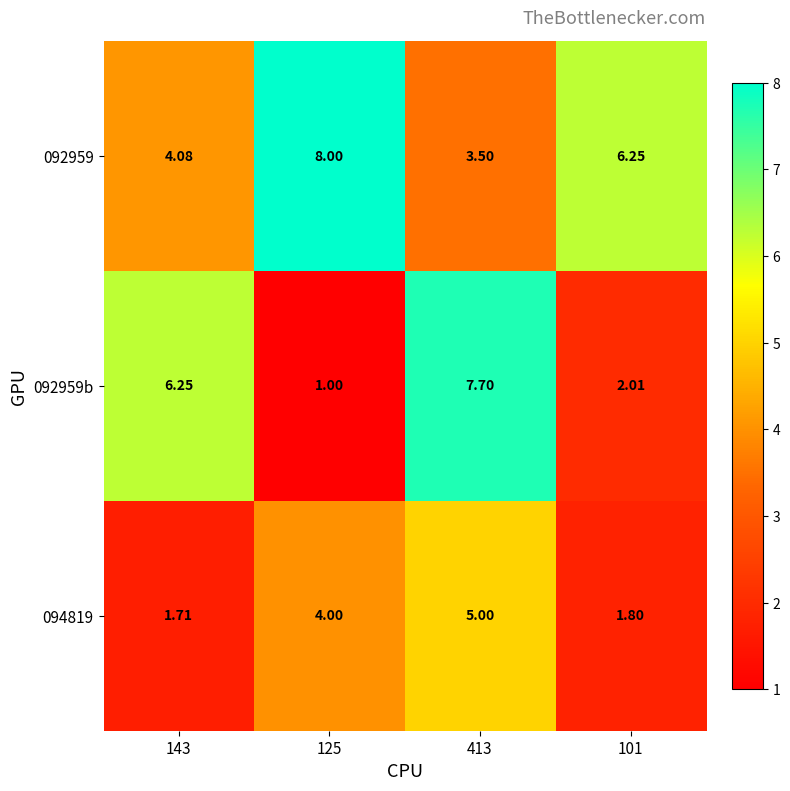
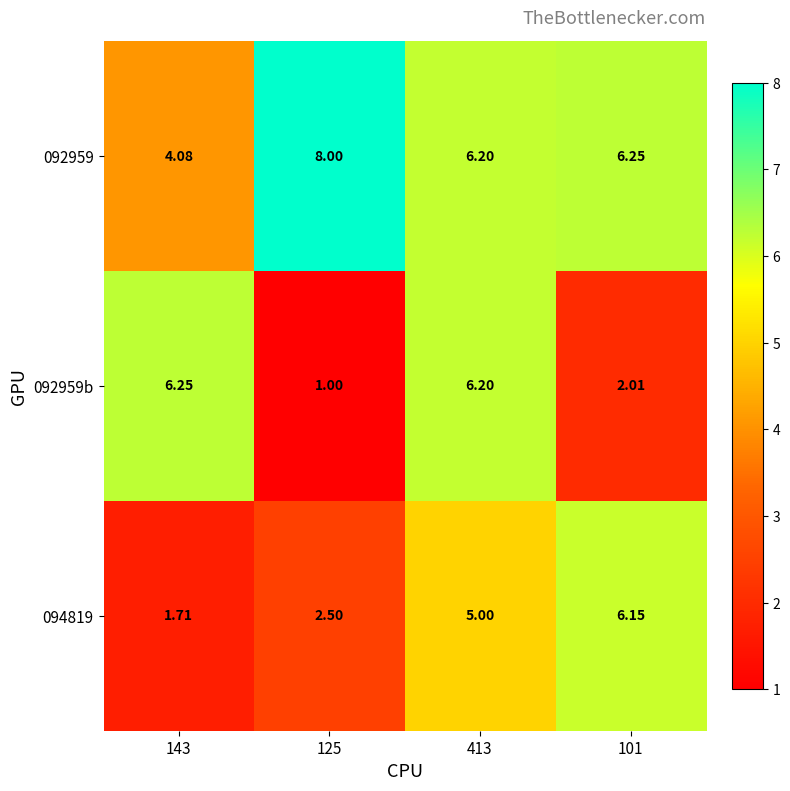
  {
    "092959": {
      "143": 4.08,
      "125": 8.00,
-     "413": 3.50,
+     "413": 6.20,
      "101": 6.25
    },
    "092959b": {
      "143": 6.25,
      "125": 1.00,
-     "413": 7.70,
+     "413": 6.20,
      "101": 2.01
    },
    "094819": {
      "143": 1.71,
-     "125": 4.00,
+     "125": 2.50,
      "413": 5.00,
-     "101": 1.80
+     "101": 6.15
    }
  }
